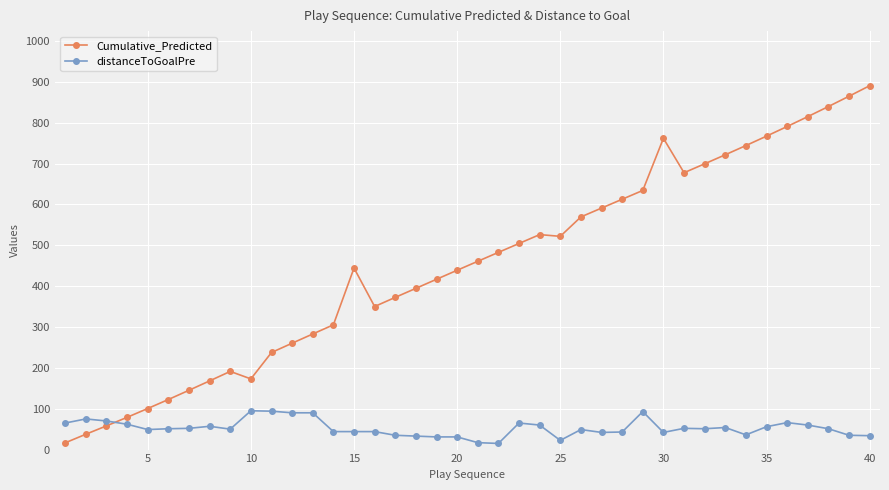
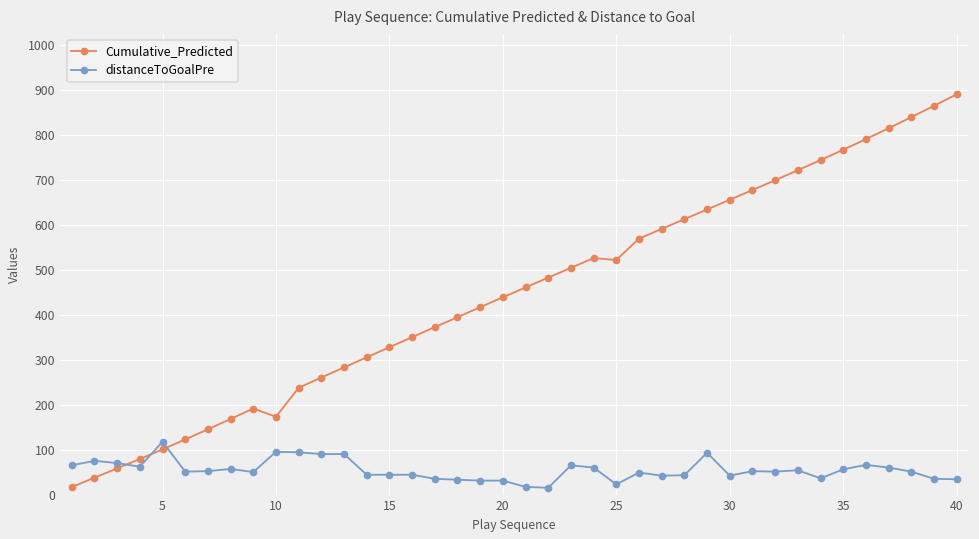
  {
    "Cumulative_Predicted": {
      "5": 100,
      "10": 170,
-     "15": 440,
+     "15": 330,
      "20": 440,
      "25": 520,
-     "30": 760,
+     "30": 660,
      "35": 770,
      "40": 890
    },
    "distanceToGoalPre": {
-     "5": 50,
+     "5": 120,
      "10": 100,
      "15": 40,
      "20": 30,
      "25": 20,
      "30": 40,
      "35": 60,
      "40": 30
    }
  }
